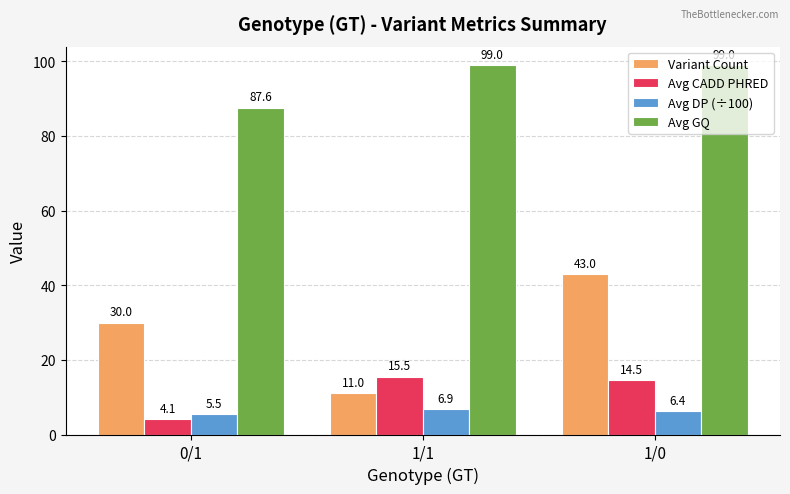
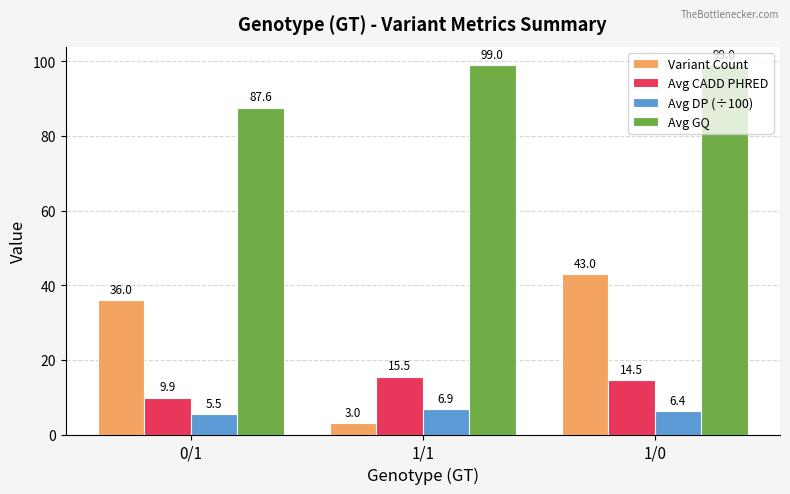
  {
    "Variant Count": {
-     "0/1": 30.0,
-     "1/1": 11.0,
+     "0/1": 36.0,
+     "1/1": 3.0,
      "1/0": 43.0
    },
    "Avg CADD PHRED": {
-     "0/1": 4.1,
+     "0/1": 9.9,
      "1/1": 15.5,
      "1/0": 14.5
    },
    "Avg DP (÷100)": {
      "0/1": 5.5,
      "1/1": 6.9,
      "1/0": 6.4
    },
    "Avg GQ": {
      "0/1": 87.6,
      "1/1": 99.0
    }
  }
